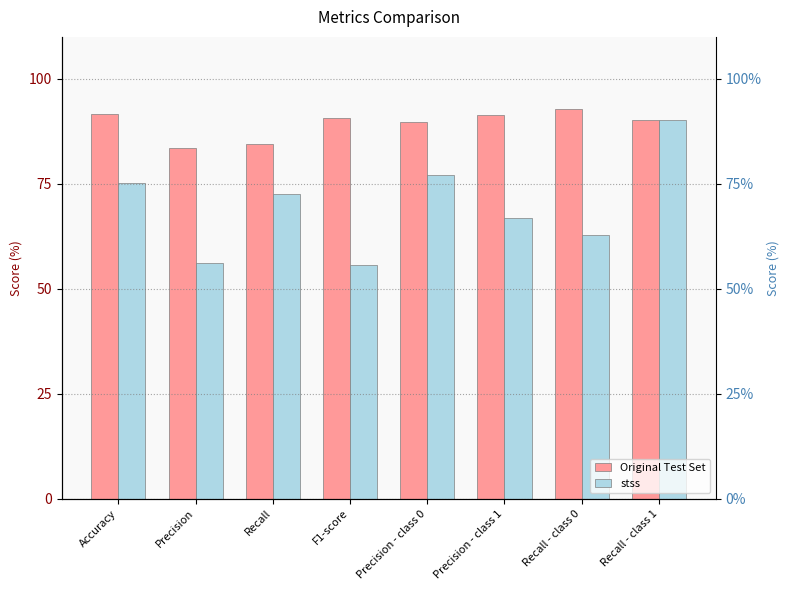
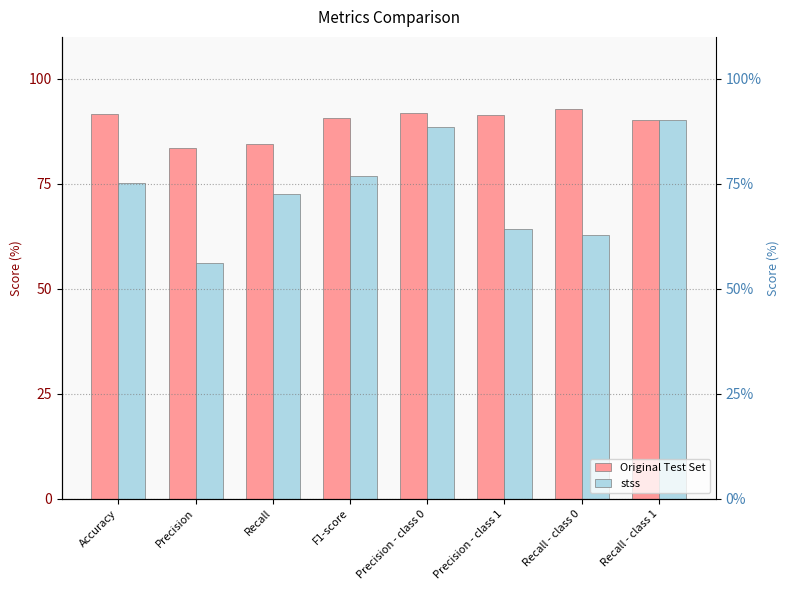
  {
    "Original Test Set": {
      "Accuracy": 92,
      "Precision": 83,
      "Recall": 84,
      "F1-score": 91,
-     "Precision - class 0": 90,
+     "Precision - class 0": 92,
      "Precision - class 1": 91,
      "Recall - class 0": 93,
      "Recall - class 1": 90
    },
    "stss": {
      "Accuracy": 75,
      "Precision": 56,
      "Recall": 73,
-     "F1-score": 56,
-     "Precision - class 0": 77,
-     "Precision - class 1": 67,
+     "F1-score": 77,
+     "Precision - class 0": 89,
+     "Precision - class 1": 64,
      "Recall - class 0": 63,
      "Recall - class 1": 90
    }
  }
